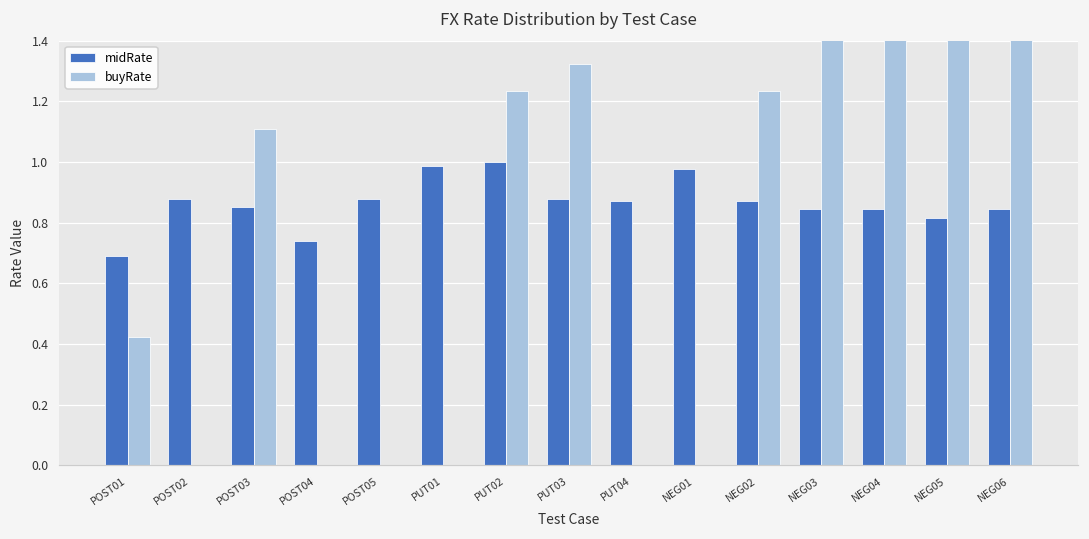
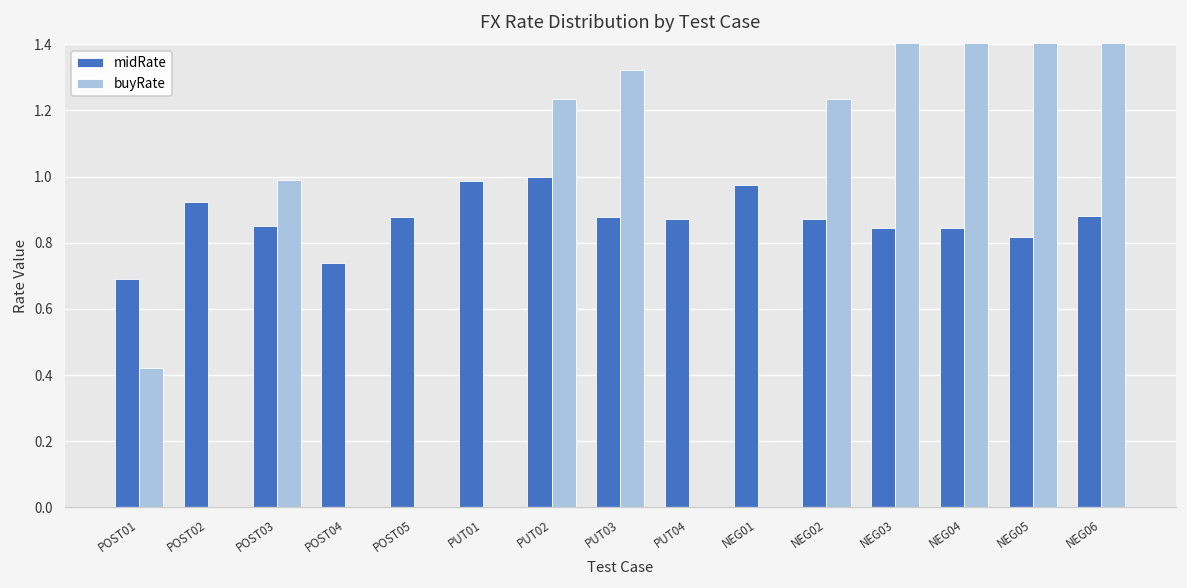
  {
    "midRate": {
      "POST01": 0.69,
-     "POST02": 0.88,
+     "POST02": 0.92,
      "POST03": 0.85,
      "POST04": 0.74,
      "POST05": 0.88,
      "PUT01": 0.99,
      "PUT02": 1.00,
      "PUT03": 0.88,
      "PUT04": 0.87,
      "NEG01": 0.98,
      "NEG02": 0.87,
      "NEG03": 0.85,
      "NEG04": 0.85,
      "NEG05": 0.82,
-     "NEG06": 0.85
+     "NEG06": 0.88
    },
    "buyRate": {
      "POST01": 0.42,
      "POST02": 0.00,
-     "POST03": 1.11,
+     "POST03": 0.99,
      "POST04": 0.00,
      "POST05": 0.00,
      "PUT01": 0.00,
      "PUT02": 1.23,
      "PUT03": 1.32,
      "PUT04": 0.00,
      "NEG01": 0.00,
      "NEG02": 1.23
    }
  }
